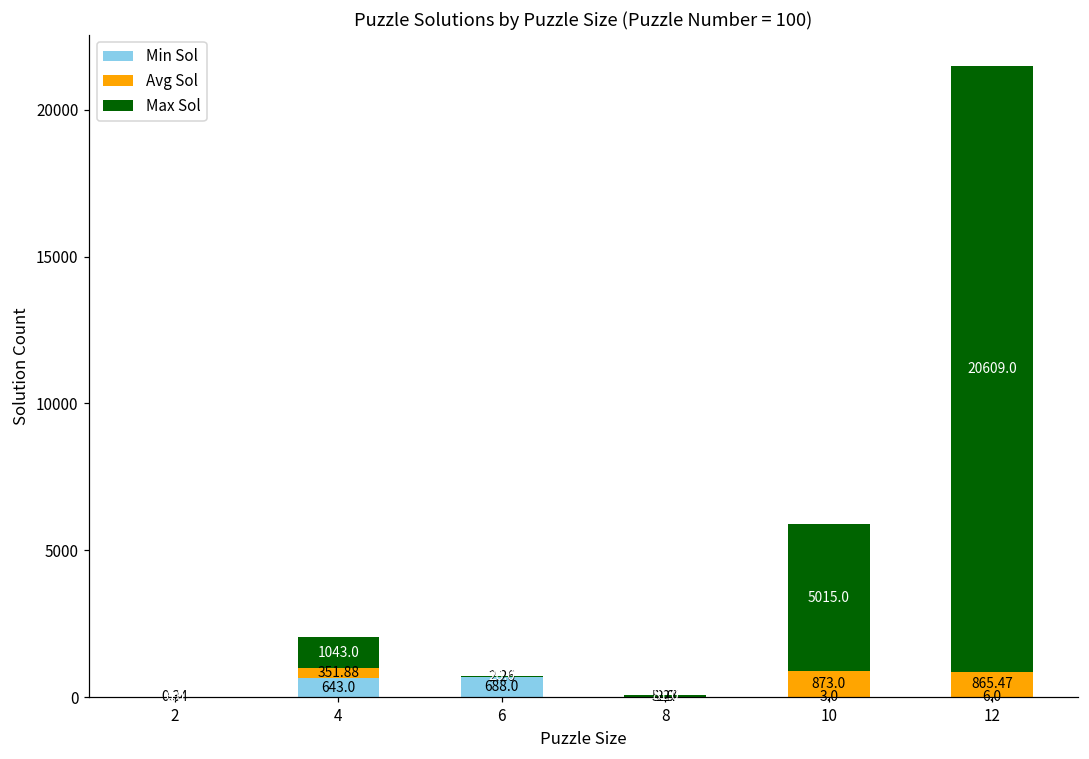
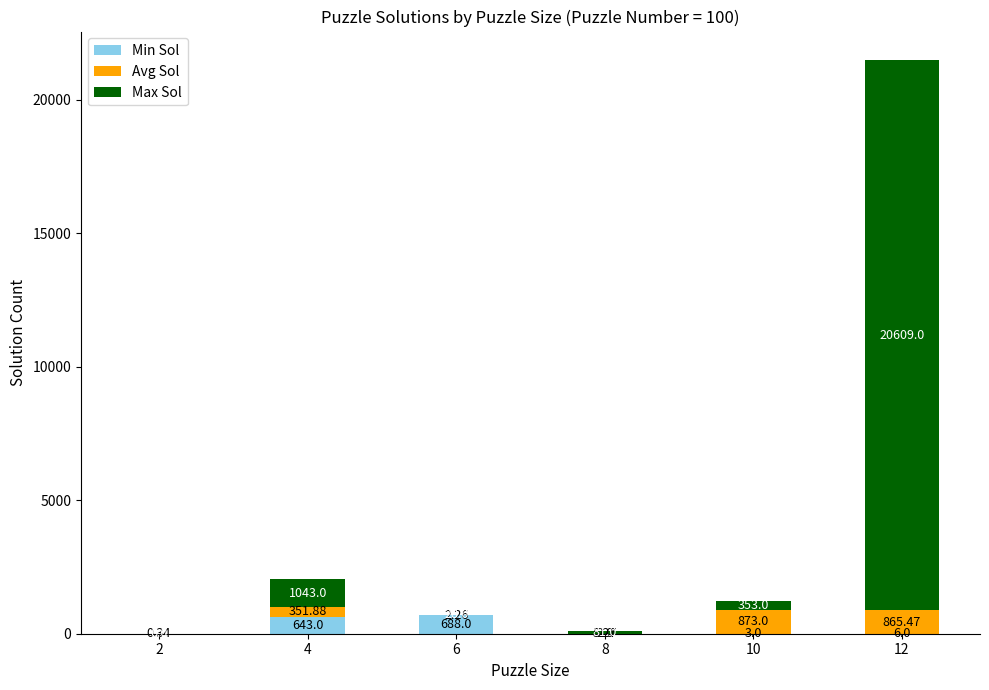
  {
    "Min Sol": {
      "4": 643.0,
      "10": 3.0,
      "12": 6.0
    },
    "Avg Sol": {
      "2": 0.34,
      "4": 351.88,
      "10": 873.0,
      "12": 865.47
    },
    "Max Sol": {
      "4": 1043.0,
-     "10": 5015.0,
+     "10": 353.0,
      "12": 20609.0
    }
  }
